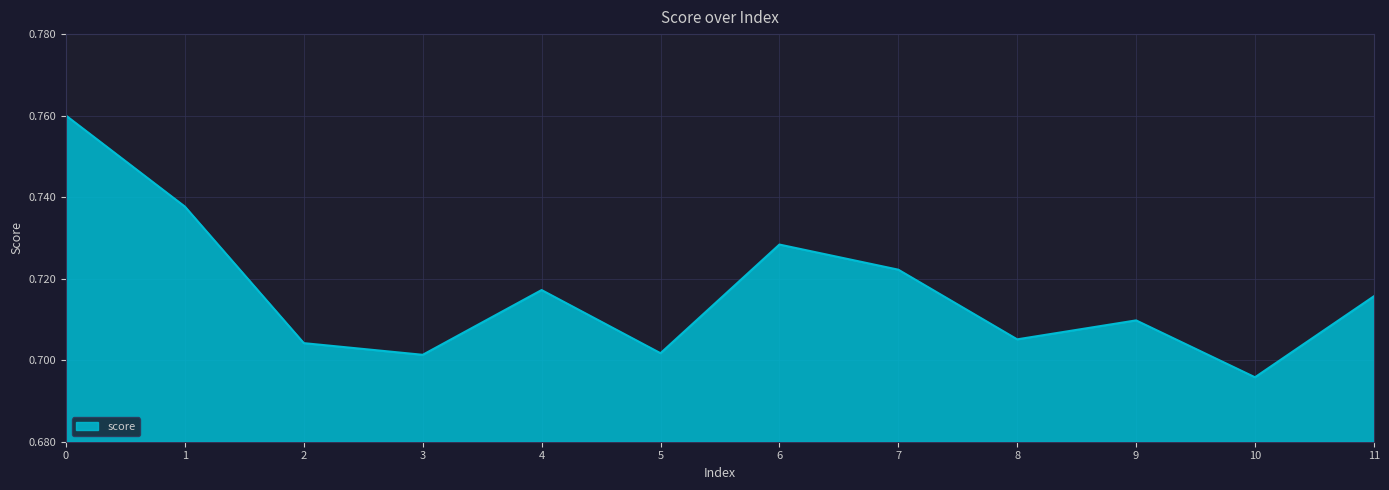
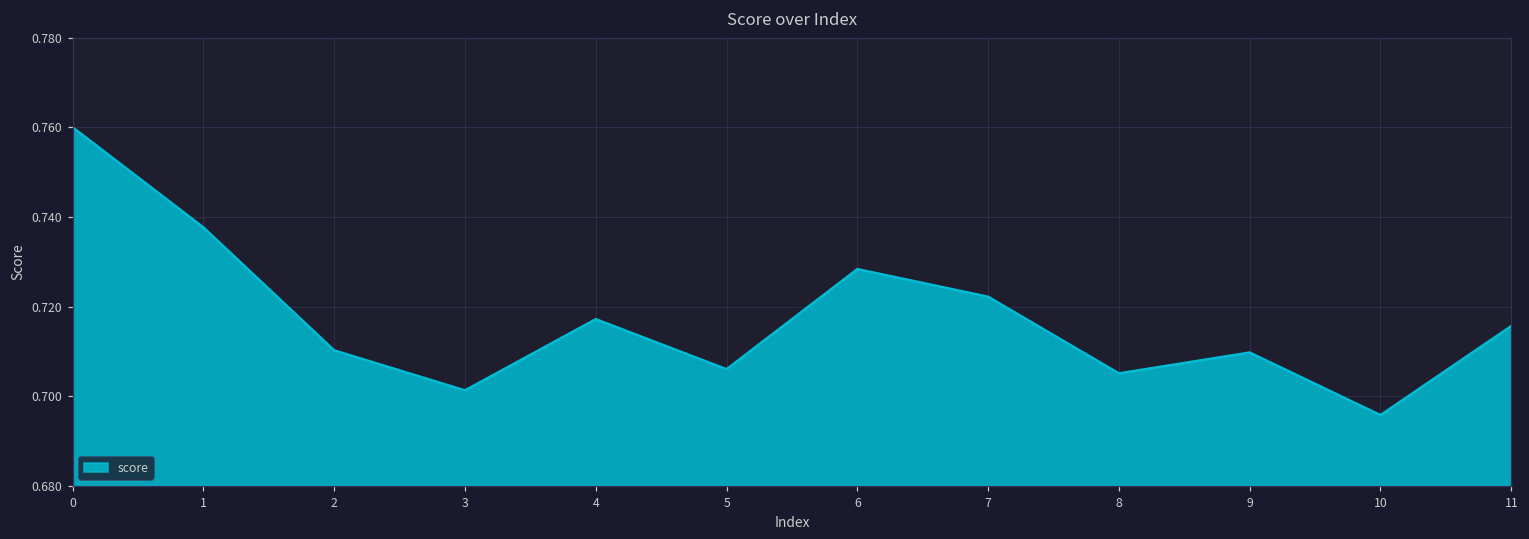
  {
    "0": 0.760,
    "1": 0.738,
-   "2": 0.704,
+   "2": 0.710,
    "3": 0.701,
    "4": 0.717,
-   "5": 0.702,
+   "5": 0.706,
    "6": 0.728,
    "7": 0.722,
    "8": 0.705,
    "9": 0.710,
    "10": 0.696,
    "11": 0.716
  }
